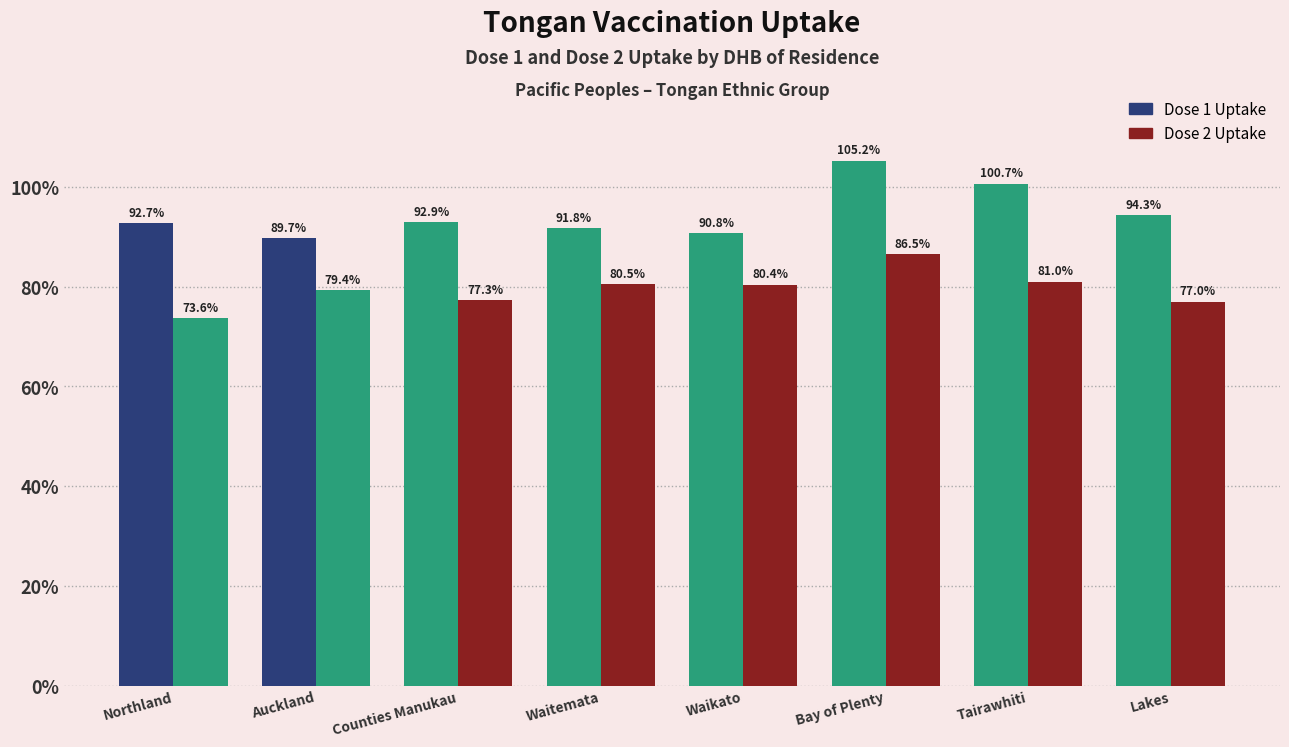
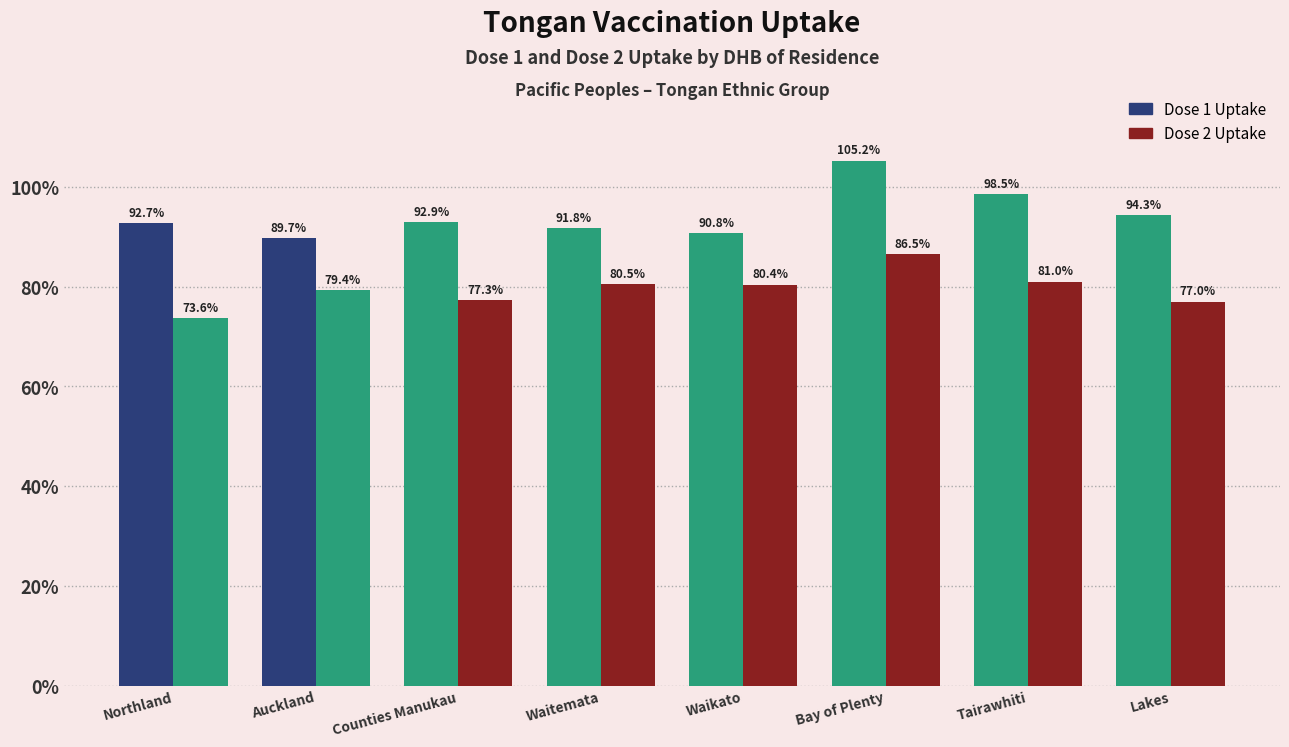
  {
    "Dose 1 Uptake": {
      "Northland": "92.7%",
      "Auckland": "89.7%",
      "Counties Manukau": "92.9%",
      "Waitemata": "91.8%",
      "Waikato": "90.8%",
      "Bay of Plenty": "105.2%",
-     "Tairawhiti": "100.7%",
+     "Tairawhiti": "98.5%",
      "Lakes": "94.3%"
    }
  }
